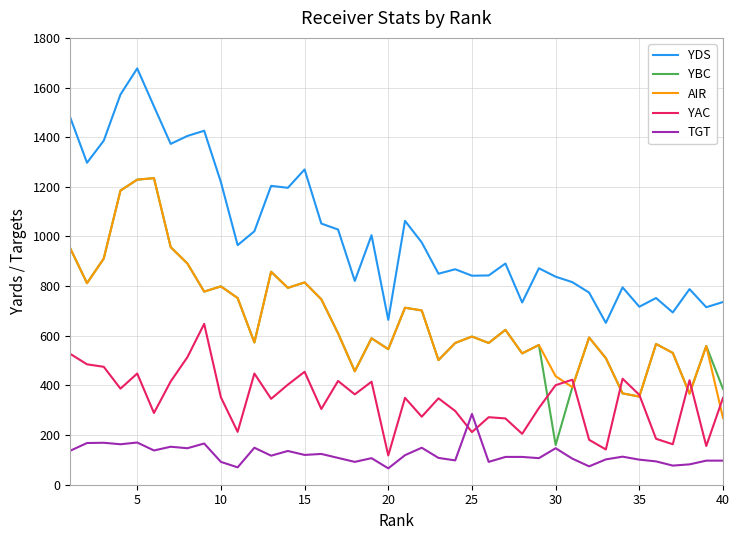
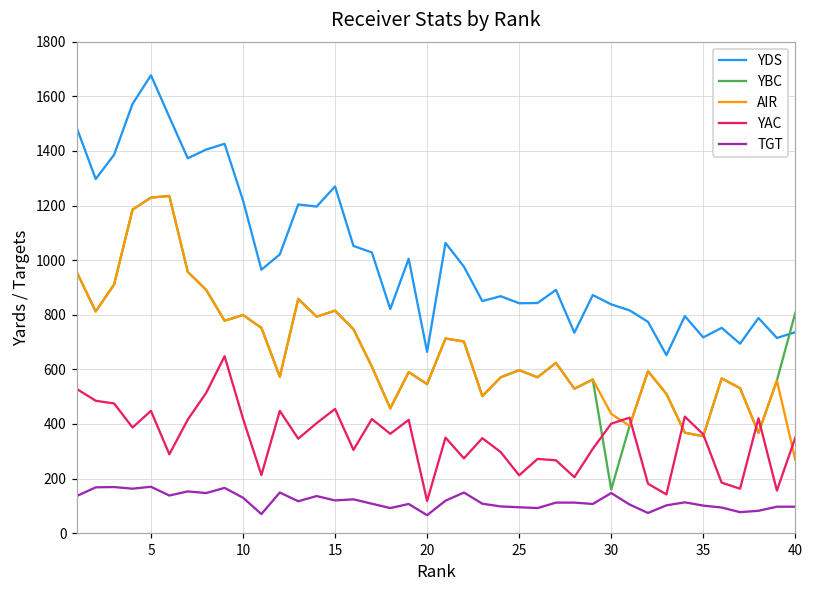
  {
    "YDS": {
      "5": 1680,
      "10": 1220,
      "15": 1270,
      "20": 660,
      "25": 840,
      "30": 840,
      "35": 720,
      "40": 740
    },
    "YBC": {
      "30": 160,
-     "40": 390
+     "40": 810
    },
    "AIR": {
      "30": 440,
      "40": 270
    },
    "YAC": {
      "5": 450,
-     "10": 350,
+     "10": 420,
      "15": 460,
      "20": 120,
      "25": 210,
      "30": 400,
      "40": 350
    },
    "TGT": {
      "5": 170,
-     "10": 90,
+     "10": 130,
      "15": 120,
      "20": 70,
-     "25": 290,
+     "25": 100,
      "30": 150,
      "35": 100,
      "40": 100
    }
  }
